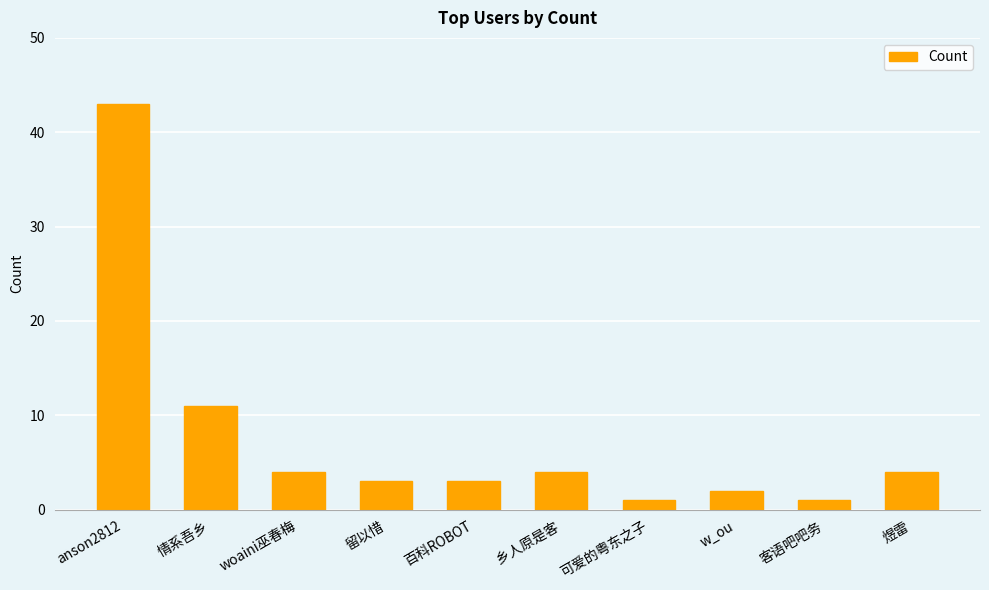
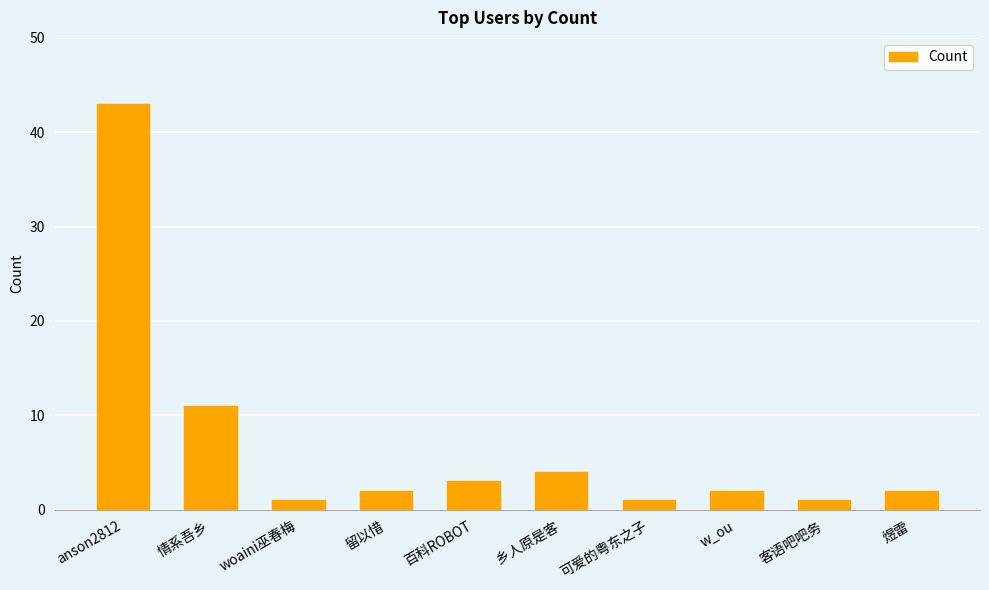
  {
    "anson2812": 43,
    "情系吾乡": 11,
-   "woaini巫春梅": 4,
-   "留以惜": 3,
+   "woaini巫春梅": 1,
+   "留以惜": 2,
    "百科ROBOT": 3,
    "乡人原是客": 4,
    "可爱的粤东之子": 1,
    "w_ou": 2,
    "客语吧吧务": 1,
-   "煜雷": 4
+   "煜雷": 2
  }
